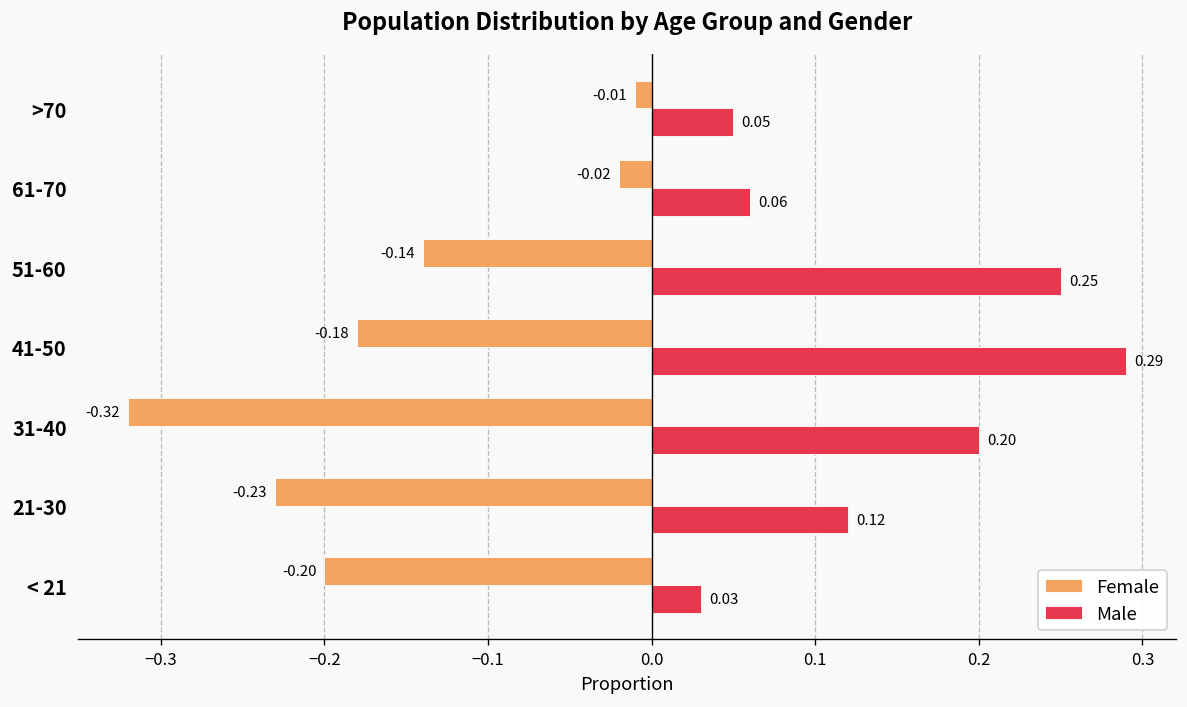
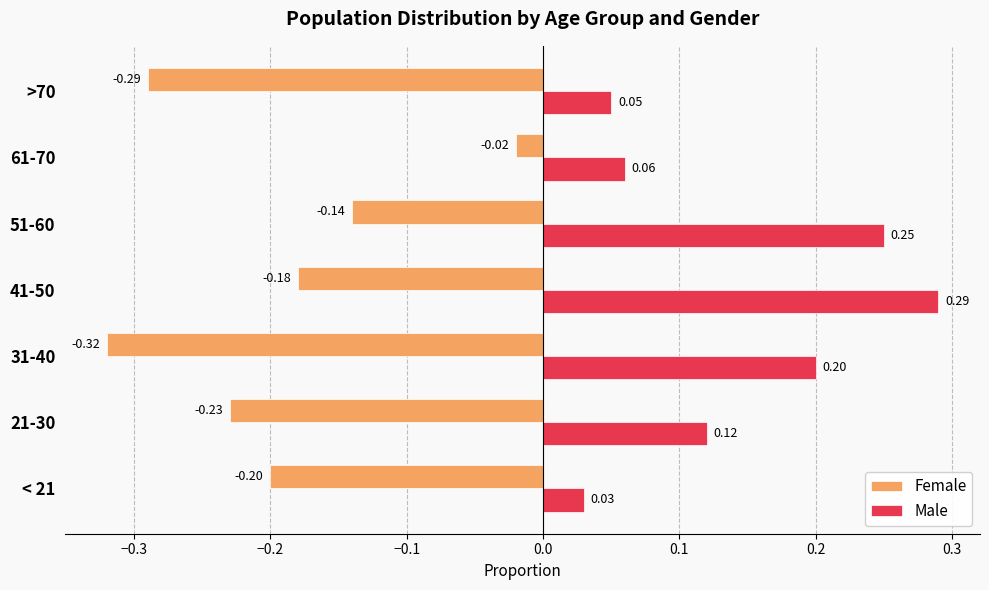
  {
    "Female": {
-     ">70": -0.01,
+     ">70": -0.29,
      "61-70": -0.02,
      "51-60": -0.14,
      "41-50": -0.18,
      "31-40": -0.32,
      "21-30": -0.23,
      "< 21": -0.20
    },
    "Male": {
      ">70": 0.05,
      "61-70": 0.06,
      "51-60": 0.25,
      "41-50": 0.29,
      "31-40": 0.20,
      "21-30": 0.12,
      "< 21": 0.03
    }
  }
